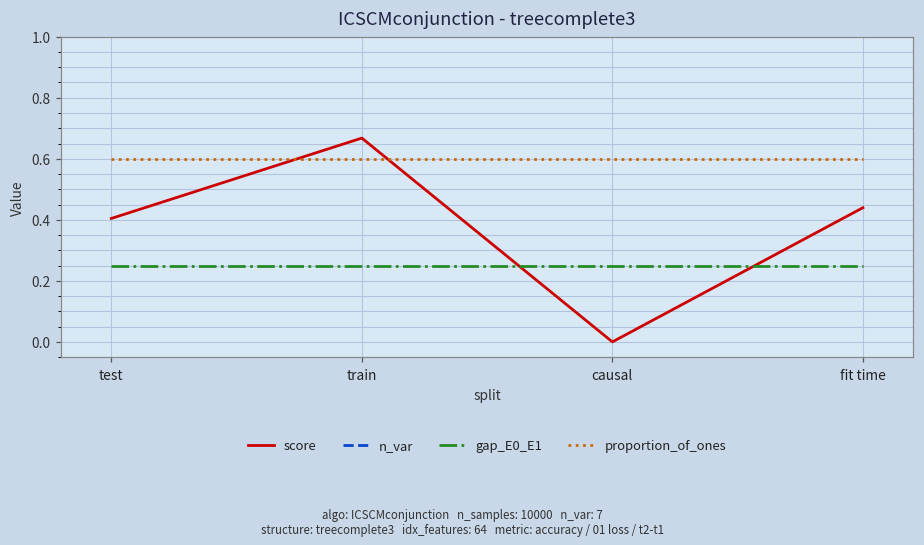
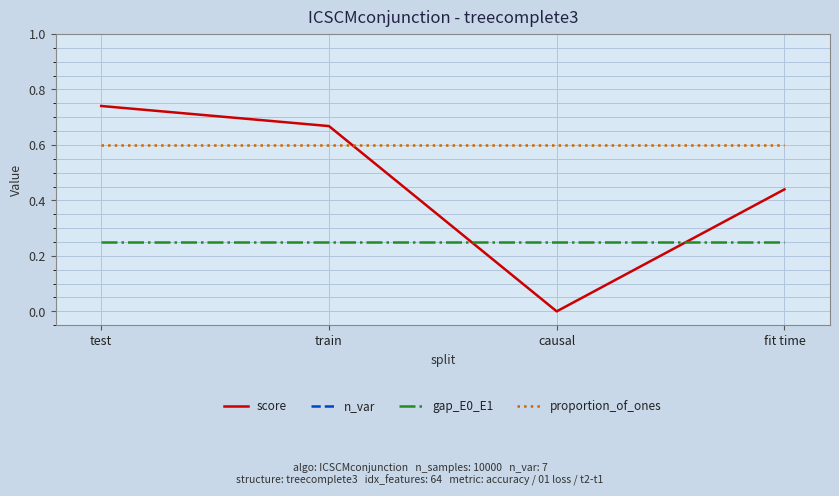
  {
    "score": {
-     "test": 0.40,
+     "test": 0.74,
      "train": 0.67,
      "causal": 0.00,
      "fit time": 0.44
    },
    "gap_E0_E1": {
      "test": 0.25,
      "train": 0.25,
      "causal": 0.25,
      "fit time": 0.25
    },
    "proportion_of_ones": {
      "test": 0.60,
      "train": 0.60,
      "causal": 0.60,
      "fit time": 0.60
    }
  }
